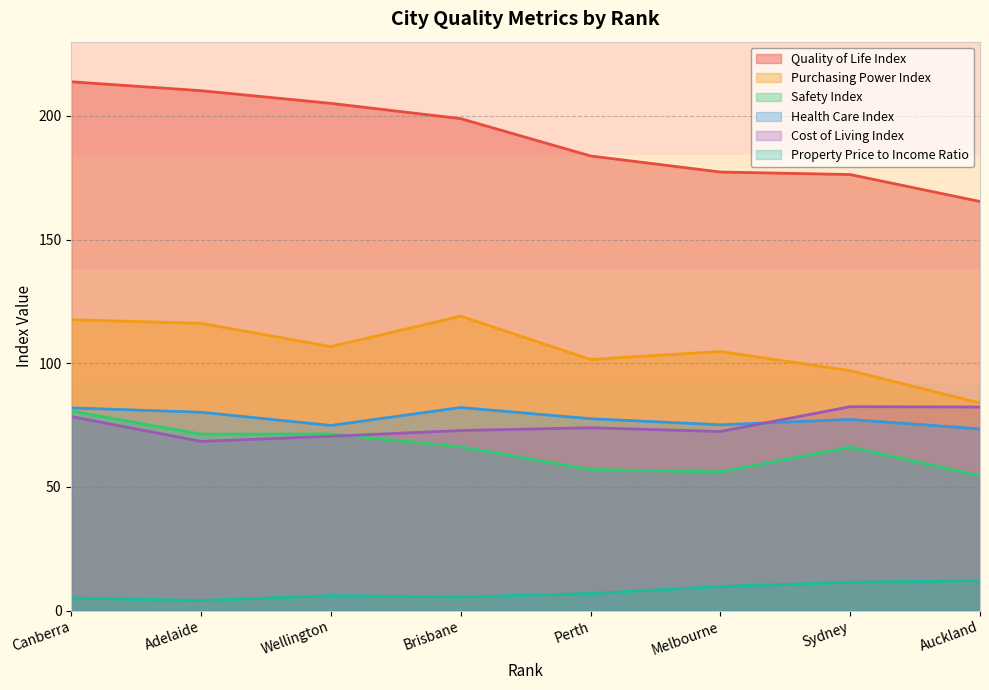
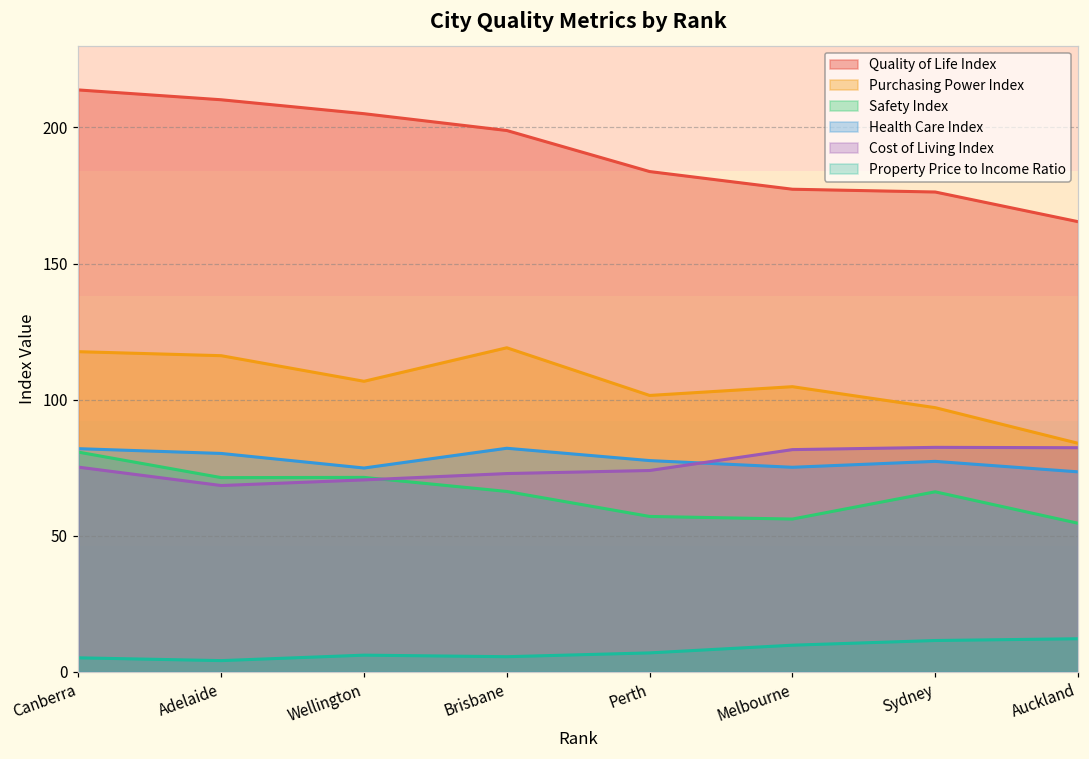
  {
    "Cost of Living Index": {
-     "Canberra": 78,
+     "Canberra": 75,
      "Adelaide": 68,
      "Brisbane": 73,
      "Perth": 74,
-     "Melbourne": 72,
+     "Melbourne": 82,
      "Sydney": 82,
      "Auckland": 82
    }
  }
